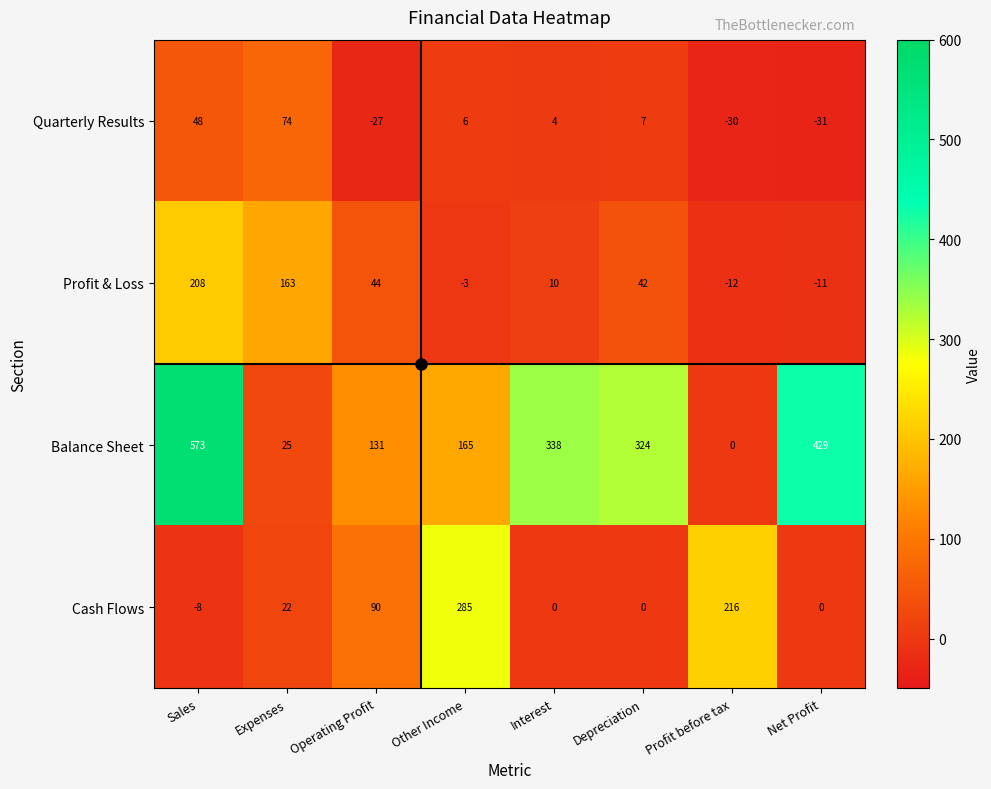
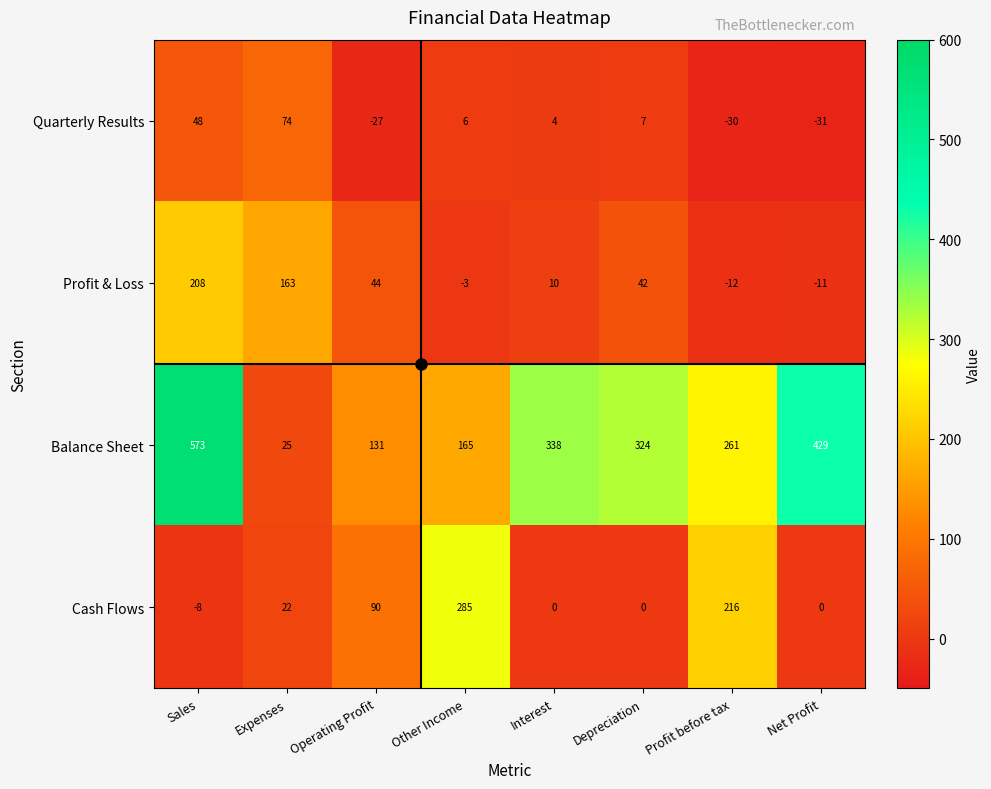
  {
    "Quarterly Results": {
      "Sales": 48,
      "Expenses": 74,
      "Operating Profit": -27,
      "Other Income": 6,
      "Interest": 4,
      "Depreciation": 7,
      "Profit before tax": -30,
      "Net Profit": -31
    },
    "Profit & Loss": {
      "Sales": 208,
      "Expenses": 163,
      "Operating Profit": 44,
      "Other Income": -3,
      "Interest": 10,
      "Depreciation": 42,
      "Profit before tax": -12,
      "Net Profit": -11
    },
    "Balance Sheet": {
      "Sales": 573,
      "Expenses": 25,
      "Operating Profit": 131,
      "Other Income": 165,
      "Interest": 338,
      "Depreciation": 324,
-     "Profit before tax": 0,
+     "Profit before tax": 261,
      "Net Profit": 429
    },
    "Cash Flows": {
      "Sales": -8,
      "Expenses": 22,
      "Operating Profit": 90,
      "Other Income": 285,
      "Interest": 0,
      "Depreciation": 0,
      "Profit before tax": 216,
      "Net Profit": 0
    }
  }
